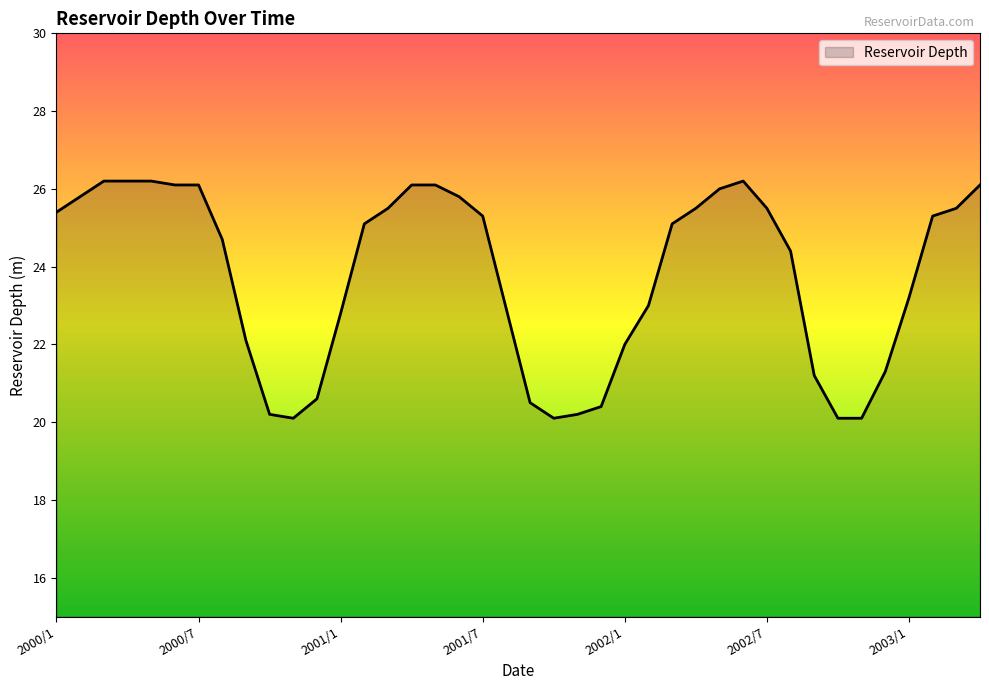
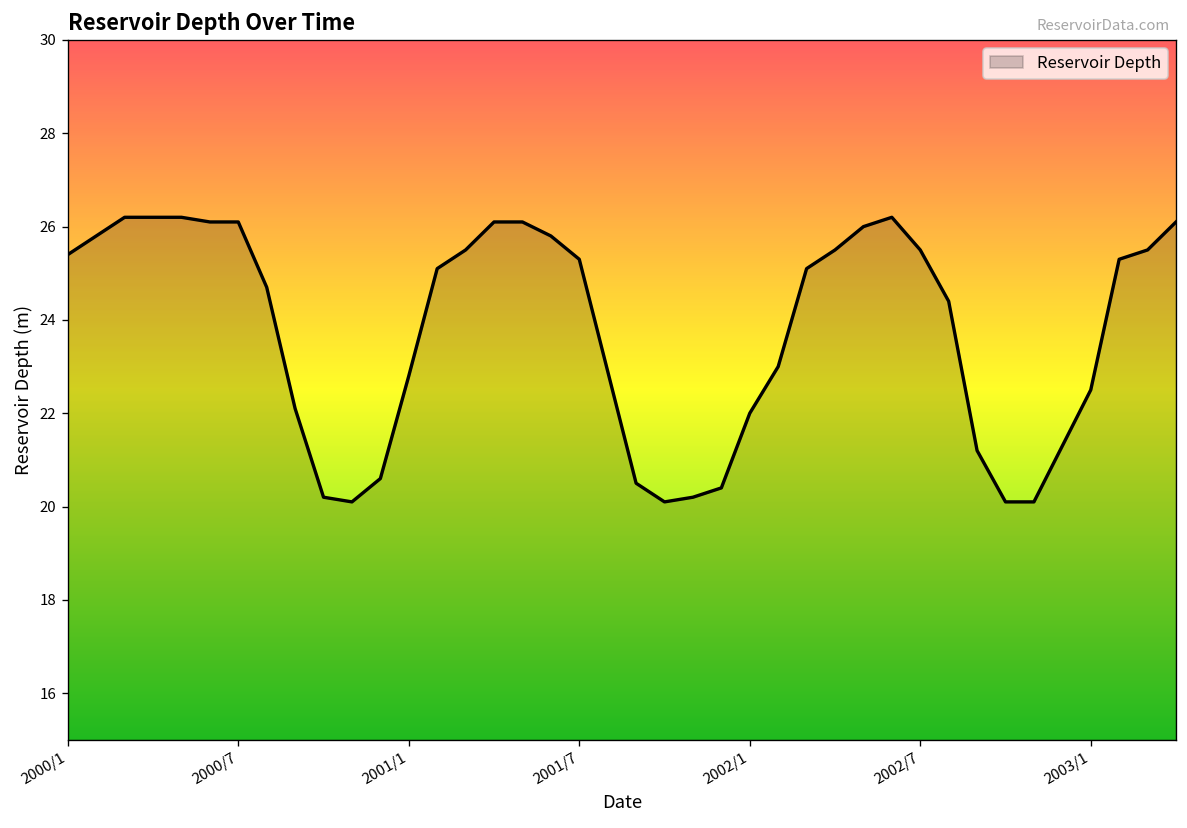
  {
    "2000/1": 25.4,
    "2000/7": 26.1,
    "2001/1": 22.8,
    "2001/7": 25.3,
    "2002/1": 22.0,
    "2002/7": 25.5,
-   "2003/1": 23.2
+   "2003/1": 22.5
  }
